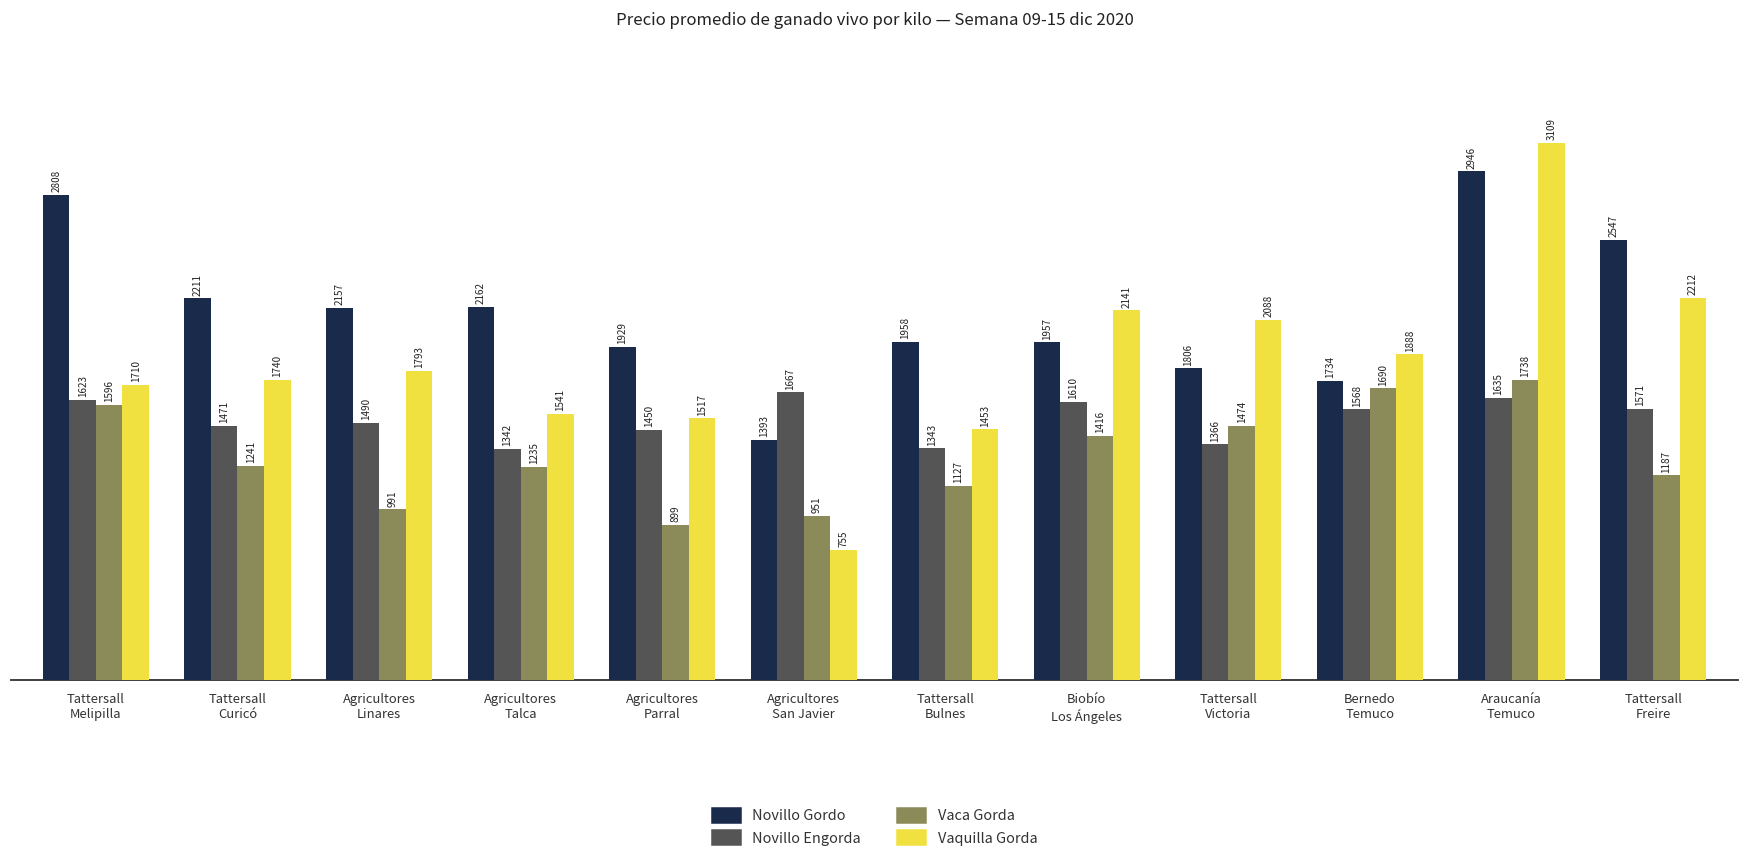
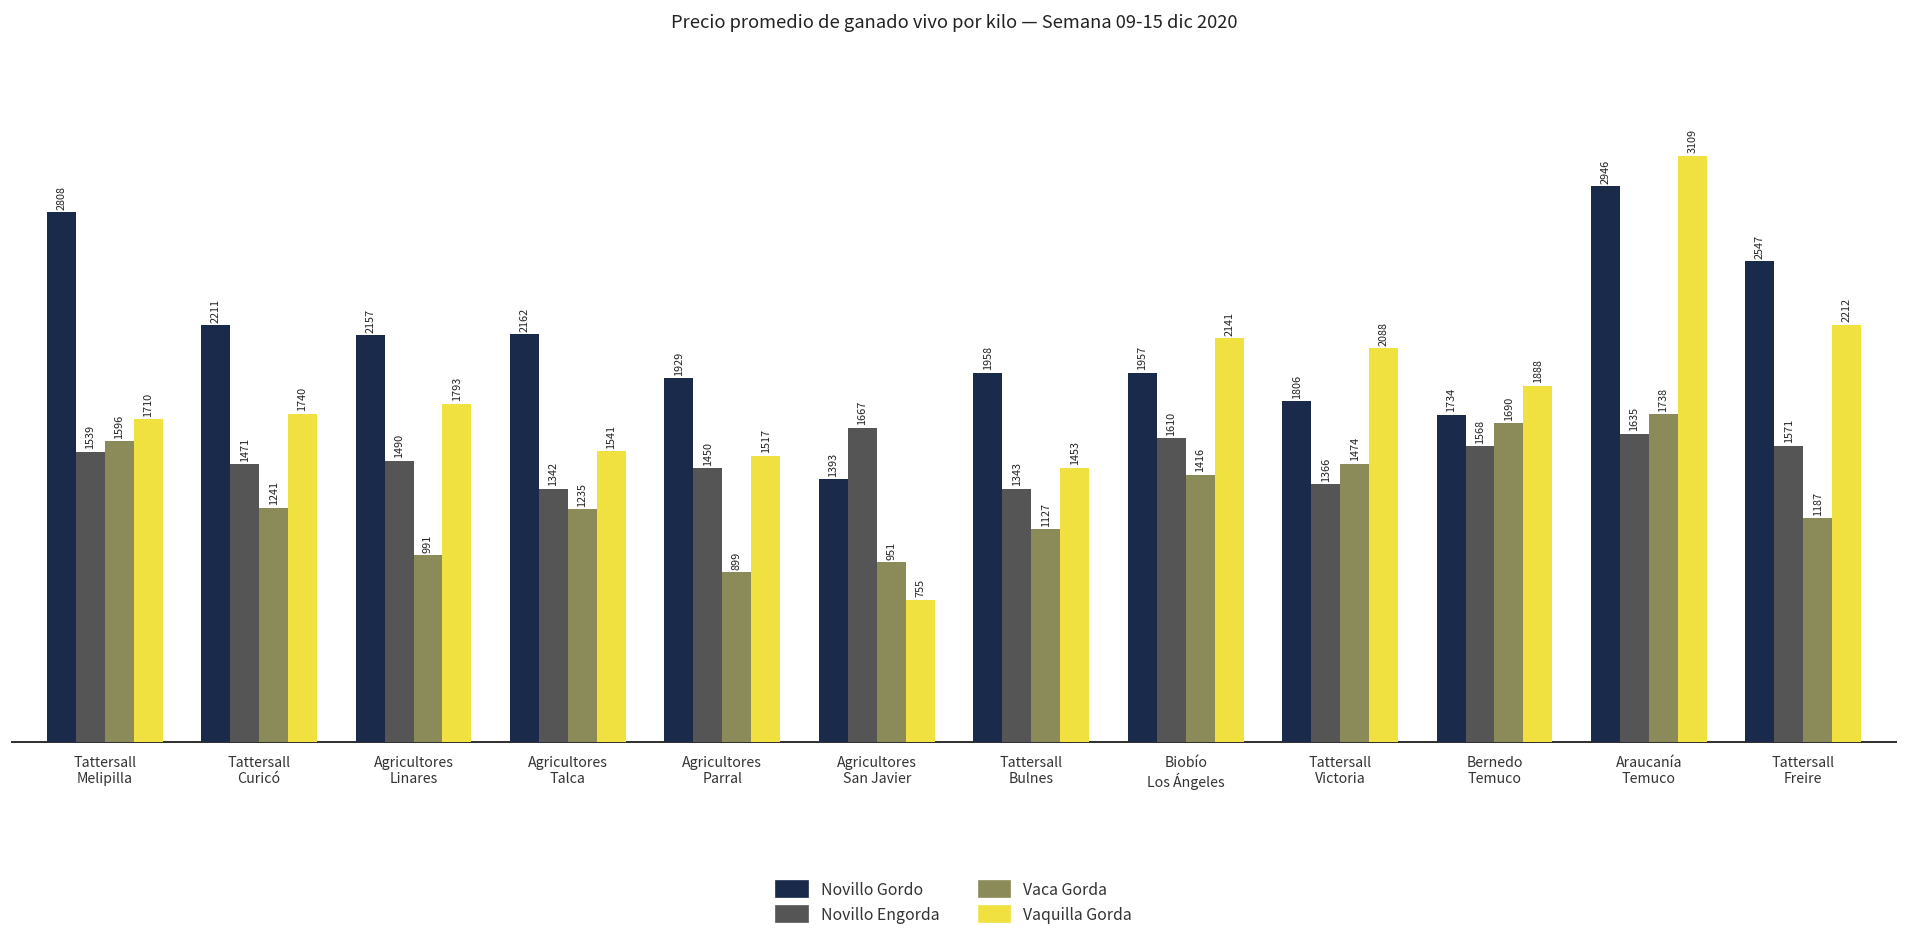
  {
    "Novillo Gordo": {
      "Tattersall Melipilla": 2808,
      "Tattersall Curicó": 2211,
      "Agricultores Linares": 2157,
      "Agricultores Talca": 2162,
      "Agricultores Parral": 1929,
      "Agricultores San Javier": 1393,
      "Tattersall Bulnes": 1958,
      "Biobío Los Ángeles": 1957,
      "Tattersall Victoria": 1806,
      "Bernedo Temuco": 1734,
      "Araucanía Temuco": 2946,
      "Tattersall Freire": 2547
    },
    "Novillo Engorda": {
-     "Tattersall Melipilla": 1623,
+     "Tattersall Melipilla": 1539,
      "Tattersall Curicó": 1471,
      "Agricultores Linares": 1490,
      "Agricultores Talca": 1342,
      "Agricultores Parral": 1450,
      "Agricultores San Javier": 1667,
      "Tattersall Bulnes": 1343,
      "Biobío Los Ángeles": 1610,
      "Tattersall Victoria": 1366,
      "Bernedo Temuco": 1568,
      "Araucanía Temuco": 1635,
      "Tattersall Freire": 1571
    },
    "Vaca Gorda": {
      "Tattersall Melipilla": 1596,
      "Tattersall Curicó": 1241,
      "Agricultores Linares": 991,
      "Agricultores Talca": 1235,
      "Agricultores Parral": 899,
      "Agricultores San Javier": 951,
      "Tattersall Bulnes": 1127,
      "Biobío Los Ángeles": 1416,
      "Tattersall Victoria": 1474,
      "Bernedo Temuco": 1690,
      "Araucanía Temuco": 1738,
      "Tattersall Freire": 1187
    },
    "Vaquilla Gorda": {
      "Tattersall Melipilla": 1710,
      "Tattersall Curicó": 1740,
      "Agricultores Linares": 1793,
      "Agricultores Talca": 1541,
      "Agricultores Parral": 1517,
      "Agricultores San Javier": 755,
      "Tattersall Bulnes": 1453,
      "Biobío Los Ángeles": 2141,
      "Tattersall Victoria": 2088,
      "Bernedo Temuco": 1888,
      "Araucanía Temuco": 3109,
      "Tattersall Freire": 2212
    }
  }
